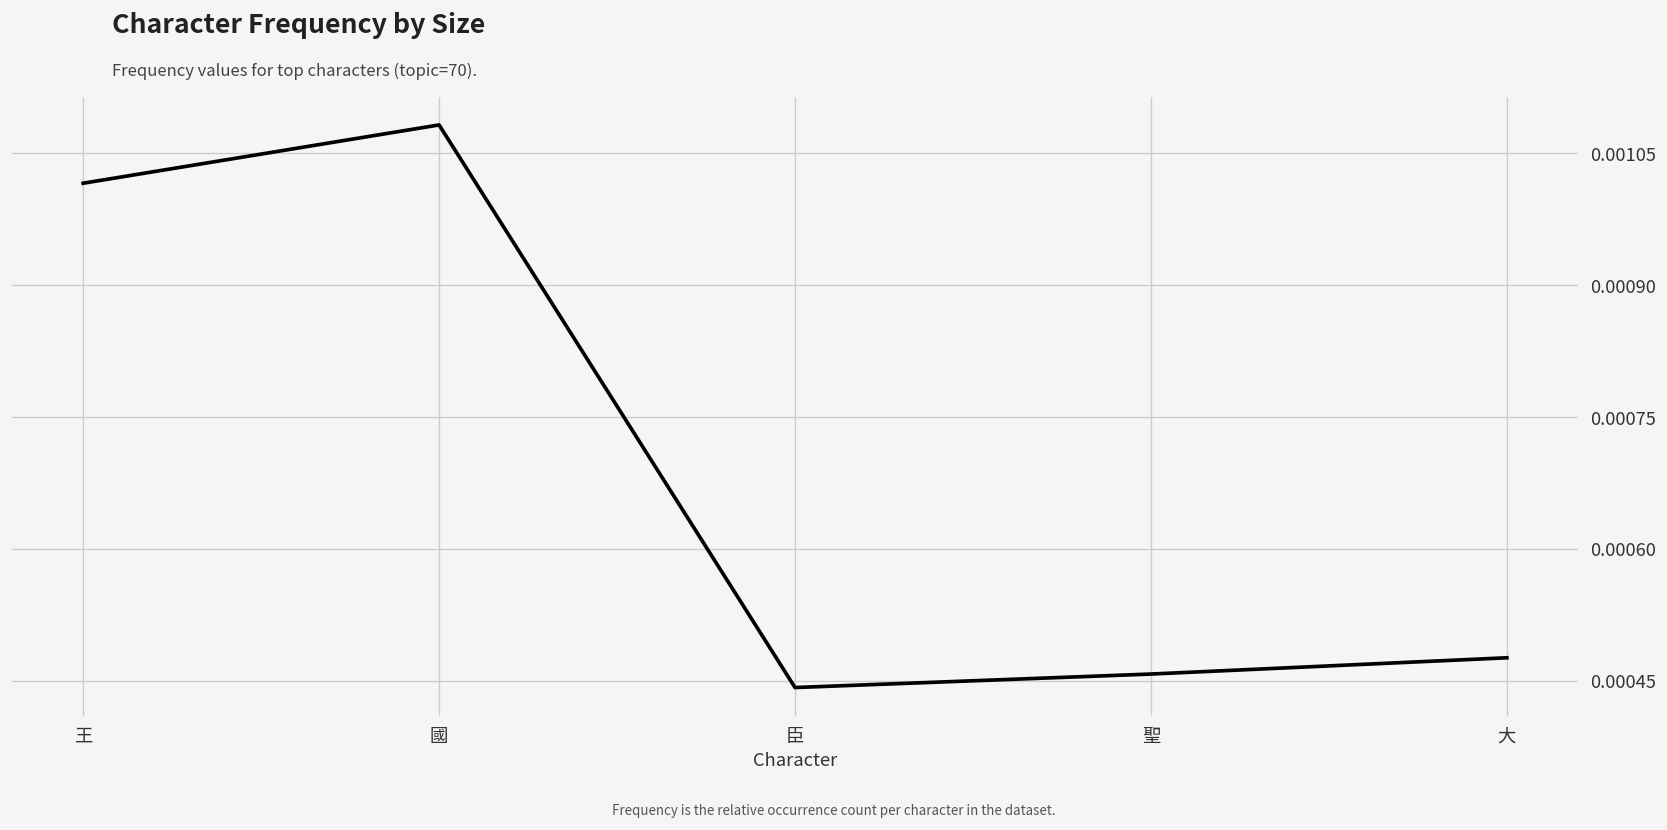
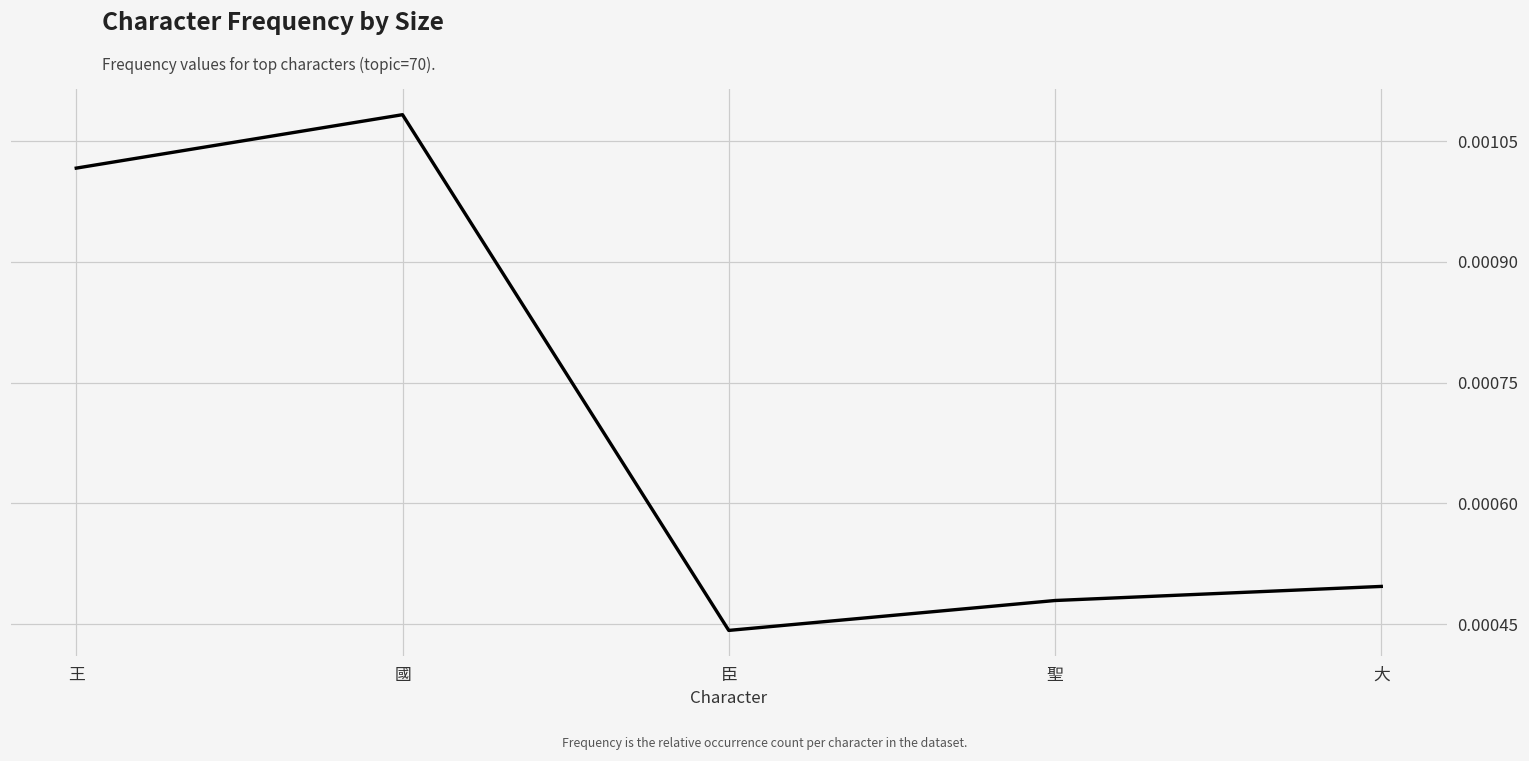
  {
    "王": 0.00102,
    "國": 0.00108,
    "臣": 0.00044,
-   "聖": 0.00046,
-   "大": 0.00048
+   "聖": 0.00048,
+   "大": 0.00050
  }
